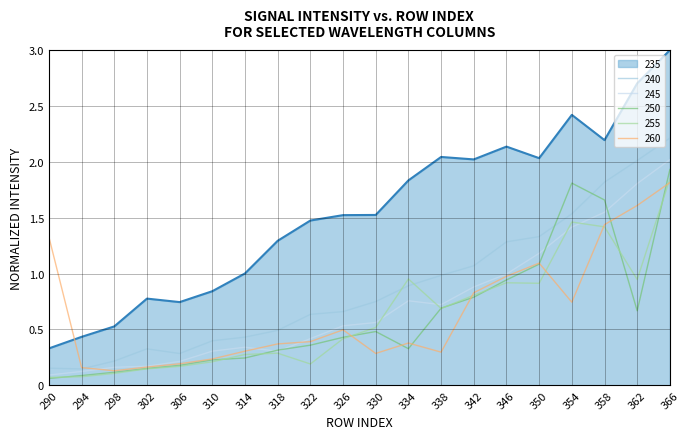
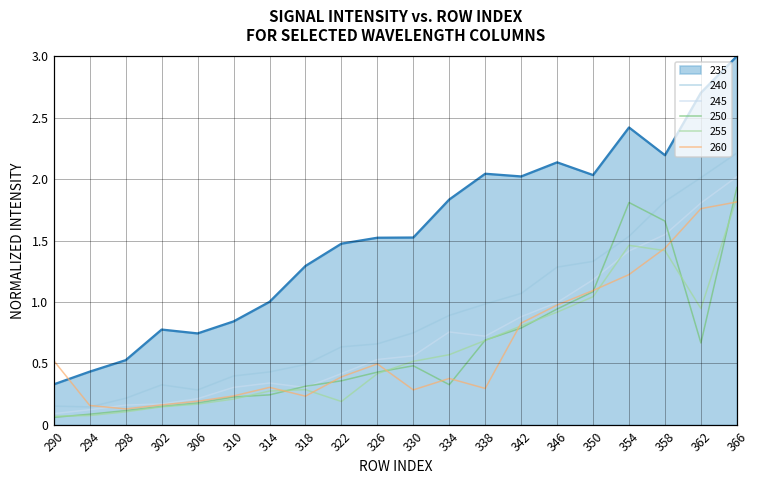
  {
    "250": {
      "314": 0.24,
      "322": 0.36,
      "330": 0.48,
      "334": 0.33,
      "346": 0.94,
      "354": 1.81,
      "358": 1.66,
      "362": 0.67,
      "366": 1.93
    },
    "255": {
      "314": 0.28,
      "322": 0.19,
      "330": 0.52,
-     "334": 0.95,
+     "334": 0.57,
      "346": 0.92,
-     "350": 0.91,
+     "350": 1.04,
      "354": 1.46,
      "362": 0.95,
      "366": 1.85
    },
    "260": {
-     "290": 1.33,
+     "290": 0.52,
      "314": 0.31,
-     "318": 0.37,
+     "318": 0.23,
      "322": 0.39,
      "326": 0.50,
      "330": 0.28,
      "334": 0.38,
      "338": 0.30,
      "342": 0.83,
-     "354": 0.74,
-     "362": 1.61,
+     "354": 1.22,
+     "362": 1.76,
      "366": 1.81
    }
  }
